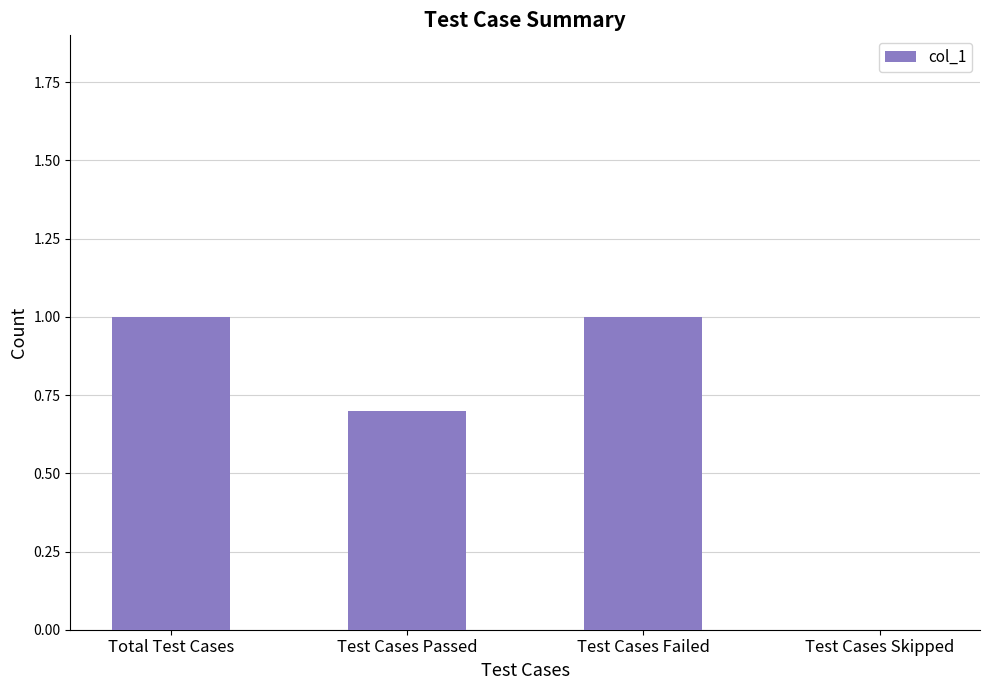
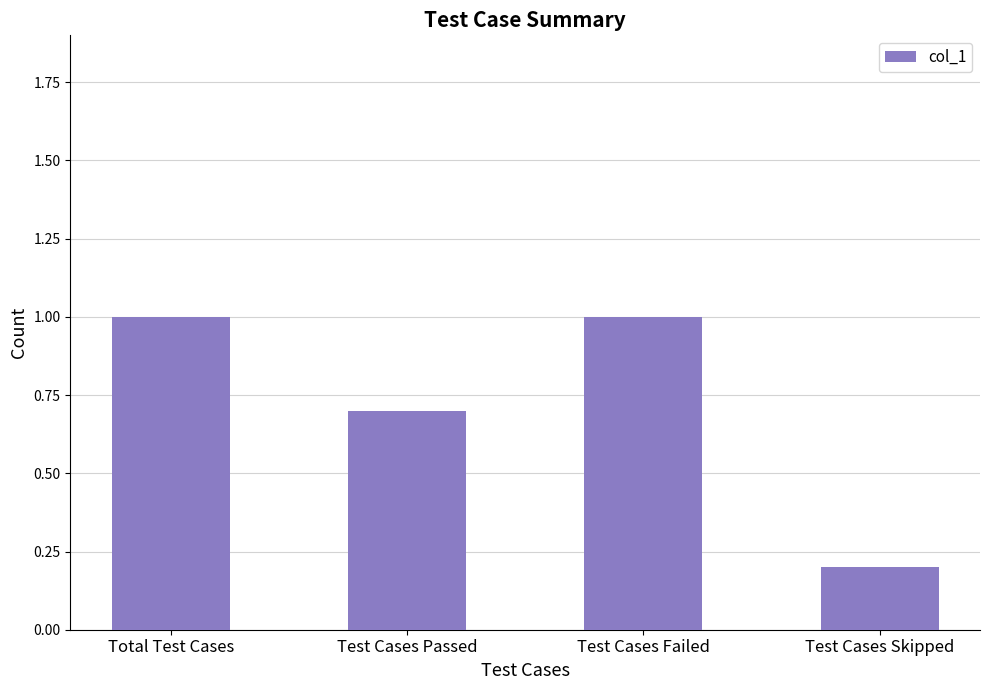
  {
    "Total Test Cases": 1.0,
    "Test Cases Passed": 0.7,
    "Test Cases Failed": 1.0,
-   "Test Cases Skipped": 0.0
+   "Test Cases Skipped": 0.2
  }
